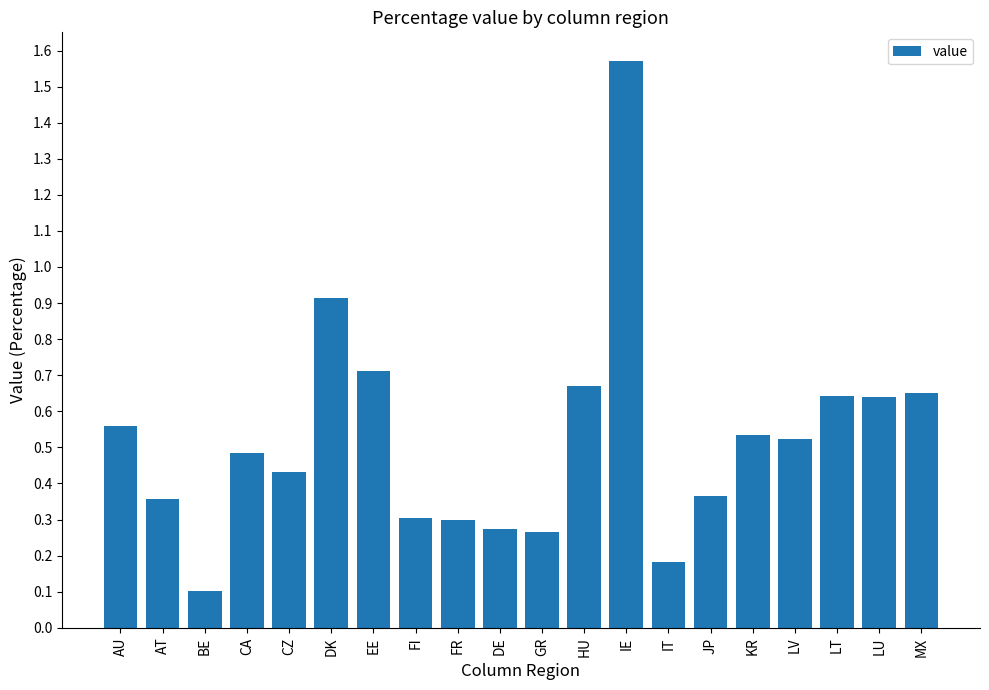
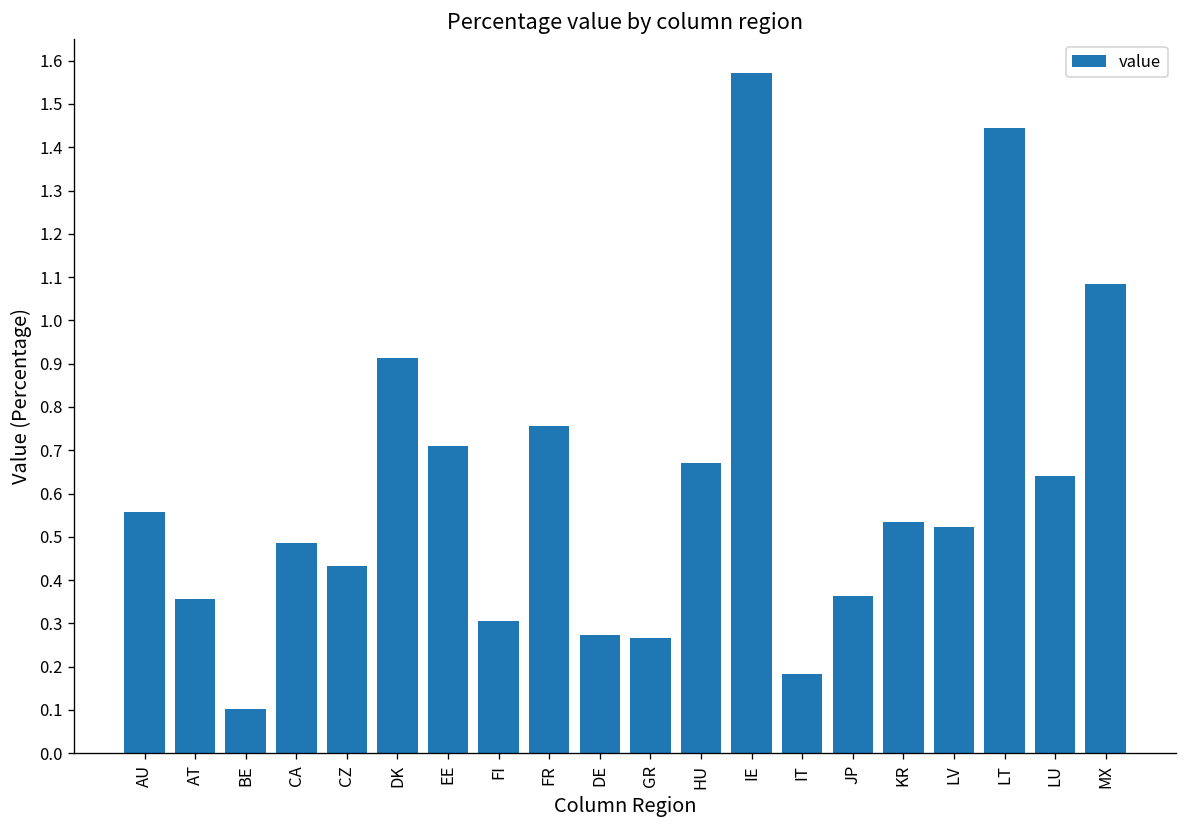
  {
    "AU": 0.56,
    "AT": 0.36,
    "BE": 0.10,
    "CA": 0.48,
    "CZ": 0.43,
    "DK": 0.91,
    "EE": 0.71,
    "FI": 0.30,
-   "FR": 0.30,
+   "FR": 0.76,
    "DE": 0.27,
    "GR": 0.27,
    "HU": 0.67,
    "IE": 1.57,
    "IT": 0.18,
    "JP": 0.36,
    "KR": 0.53,
    "LV": 0.52,
-   "LT": 0.64,
+   "LT": 1.44,
    "LU": 0.64,
-   "MX": 0.65
+   "MX": 1.08
  }
